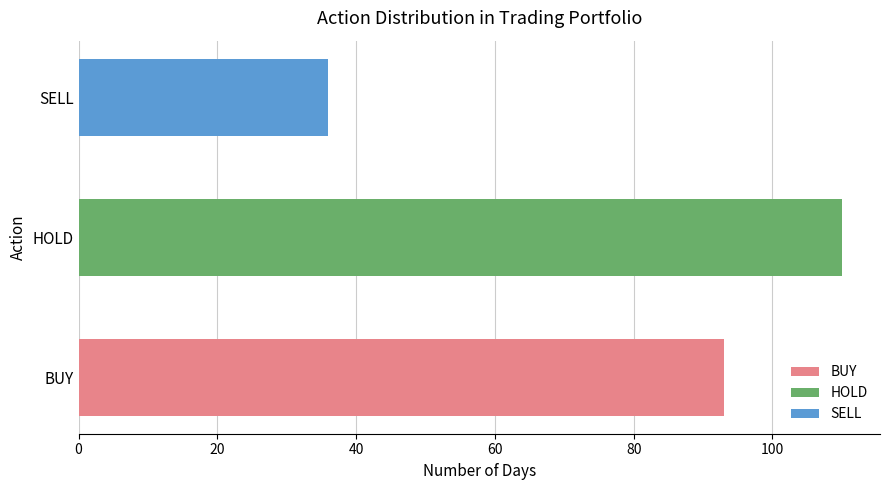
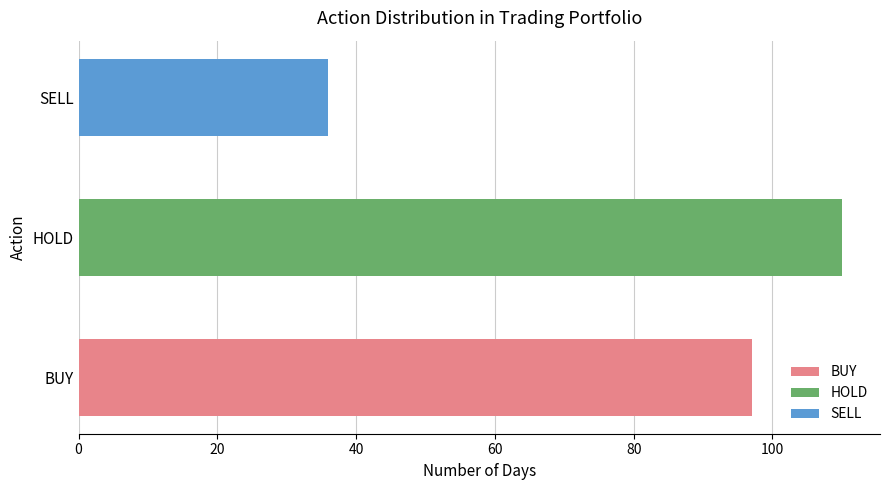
  {
    "SELL": 36,
    "HOLD": 110,
-   "BUY": 93
+   "BUY": 97
  }
